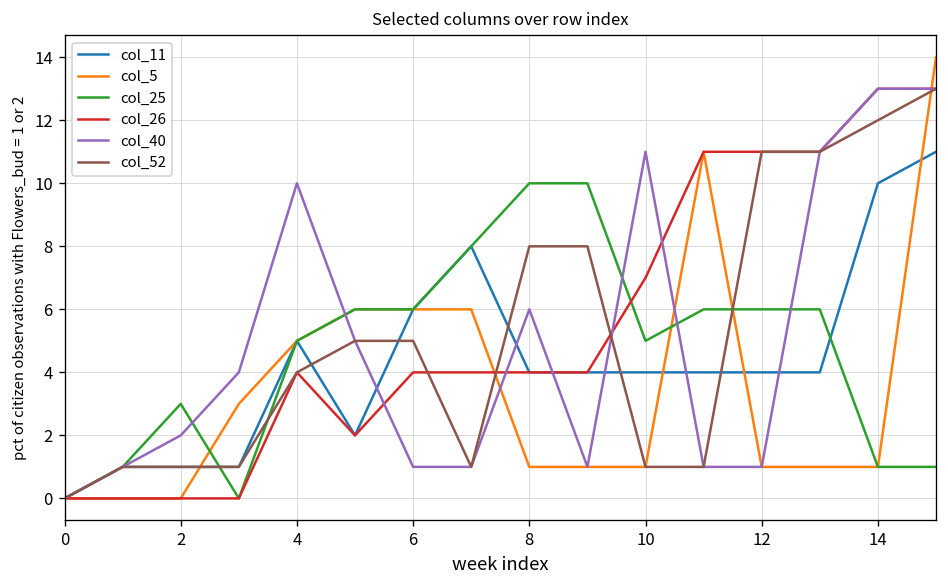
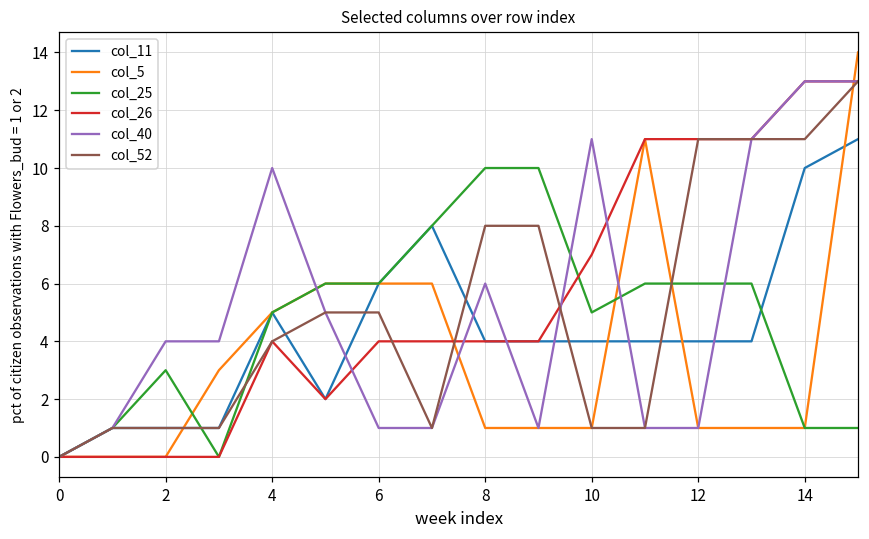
  {
    "col_11": {
      "10": 4,
      "12": 4,
      "14": 10
    },
    "col_5": {
      "8": 1
    },
    "col_25": {
      "2": 3,
      "8": 10,
      "10": 5,
      "12": 6
    },
    "col_26": {
      "6": 4,
      "10": 7
    },
    "col_40": {
-     "2": 2,
+     "2": 4,
      "4": 10,
      "6": 1,
      "8": 6,
      "10": 11
    },
    "col_52": {
      "6": 5,
      "8": 8,
-     "14": 12
+     "14": 11
    }
  }
